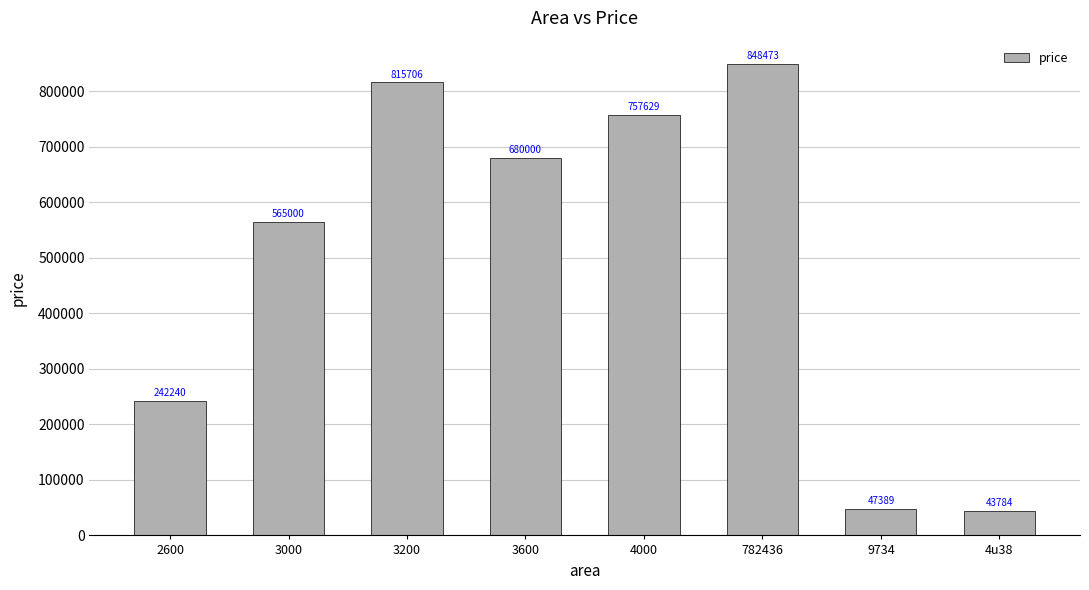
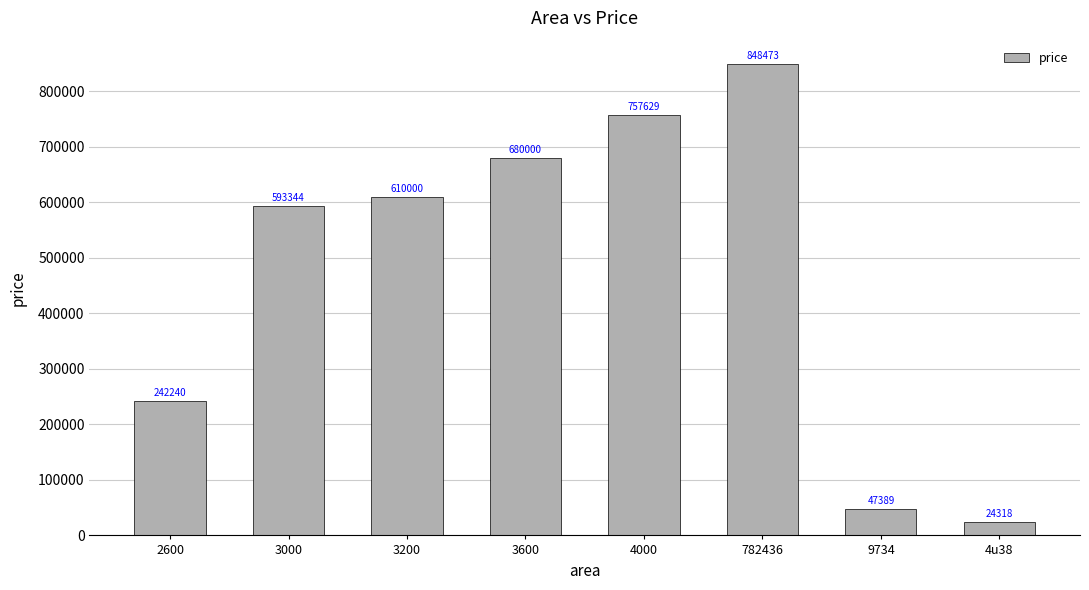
  {
    "2600": 242240,
-   "3000": 565000,
-   "3200": 815706,
+   "3000": 593344,
+   "3200": 610000,
    "3600": 680000,
    "4000": 757629,
    "782436": 848473,
    "9734": 47389,
-   "4u38": 43784
+   "4u38": 24318
  }
